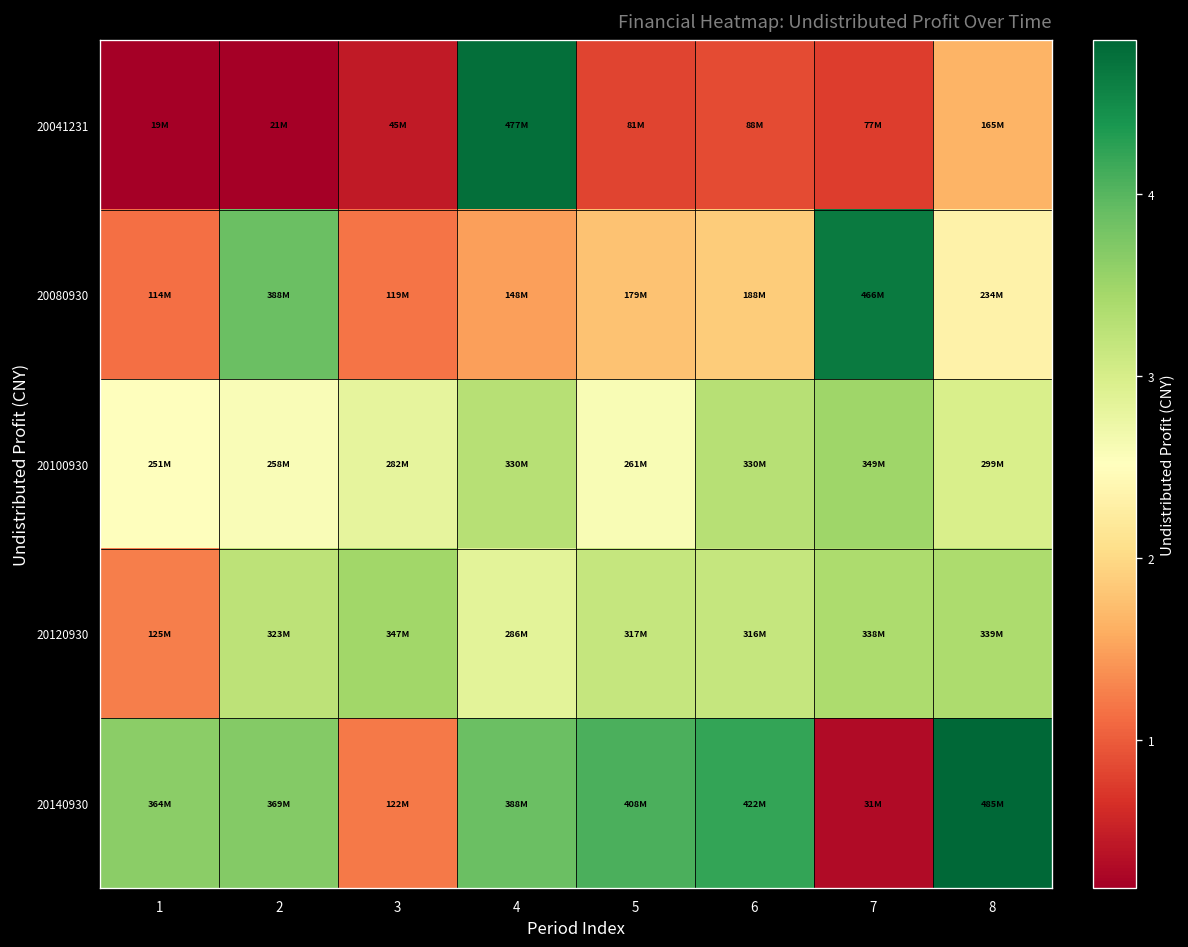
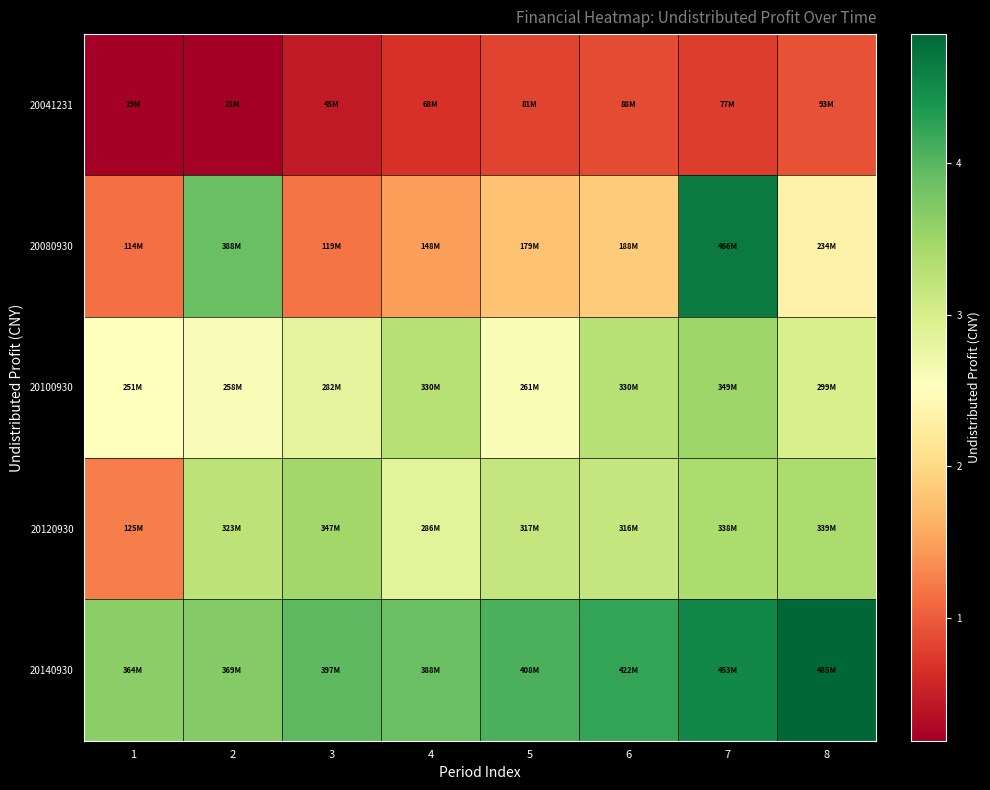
  {
    "20041231": {
      "1": "19M",
      "2": "21M",
      "3": "45M",
-     "4": "477M",
+     "4": "68M",
      "5": "81M",
      "6": "88M",
      "7": "77M",
-     "8": "165M"
+     "8": "93M"
    },
    "20080930": {
      "1": "114M",
      "2": "388M",
      "3": "119M",
      "4": "148M",
      "5": "179M",
      "6": "188M",
      "7": "466M",
      "8": "234M"
    },
    "20100930": {
      "1": "251M",
      "2": "258M",
      "3": "282M",
      "4": "330M",
      "5": "261M",
      "6": "330M",
      "7": "349M",
      "8": "299M"
    },
    "20120930": {
      "1": "125M",
      "2": "323M",
      "3": "347M",
      "4": "286M",
      "5": "317M",
      "6": "316M",
      "7": "338M",
      "8": "339M"
    },
    "20140930": {
      "1": "364M",
      "2": "369M",
-     "3": "122M",
+     "3": "397M",
      "4": "388M",
      "5": "408M",
      "6": "422M",
-     "7": "31M",
+     "7": "453M",
      "8": "485M"
    }
  }
